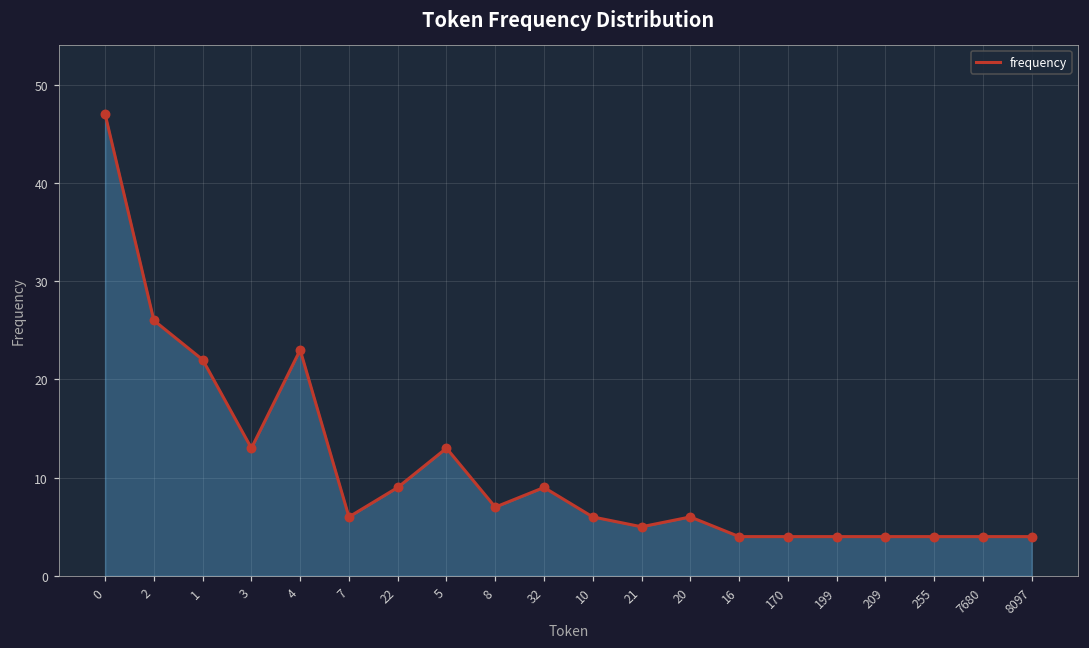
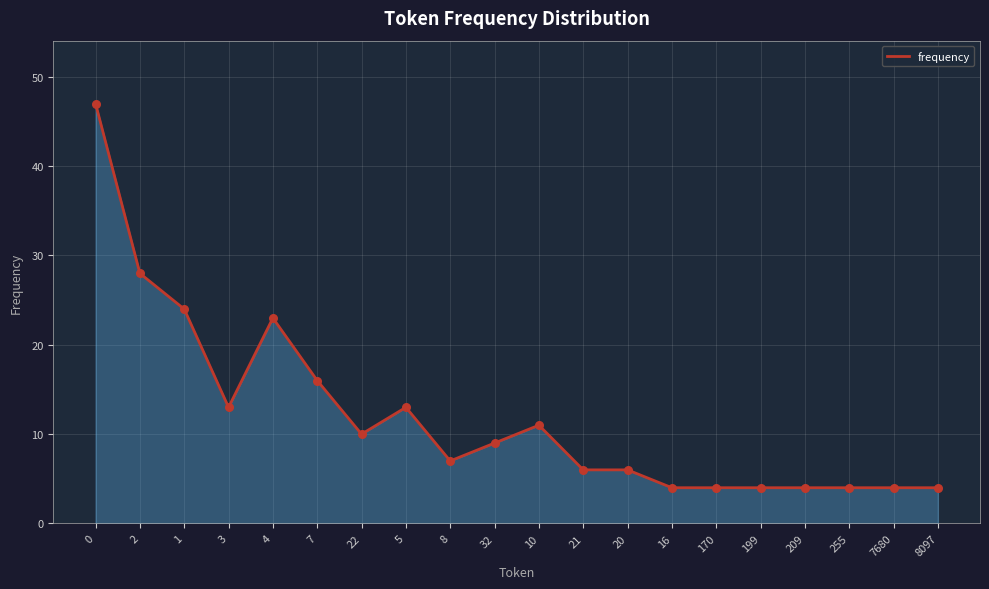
  {
    "0": 47,
-   "2": 26,
-   "1": 22,
+   "2": 28,
+   "1": 24,
    "3": 13,
    "4": 23,
-   "7": 6,
-   "22": 9,
+   "7": 16,
+   "22": 10,
    "5": 13,
    "8": 7,
    "32": 9,
-   "10": 6,
-   "21": 5,
+   "10": 11,
+   "21": 6,
    "20": 6,
    "16": 4,
    "170": 4,
    "199": 4,
    "209": 4,
    "255": 4,
    "7680": 4,
    "8097": 4
  }
